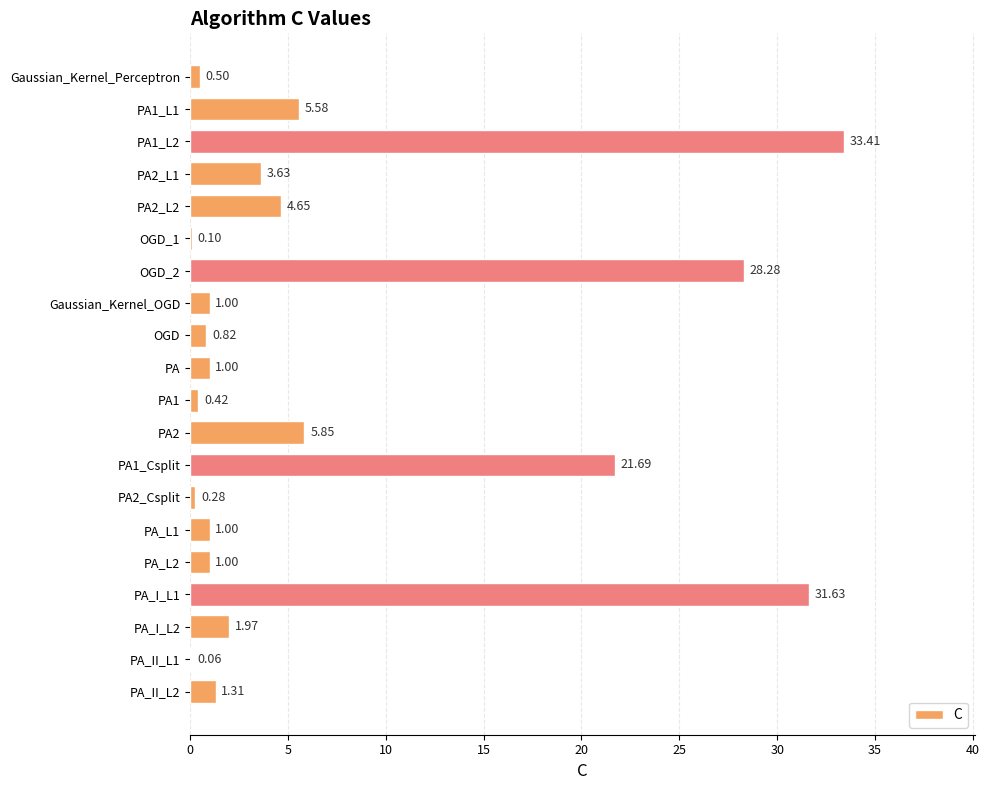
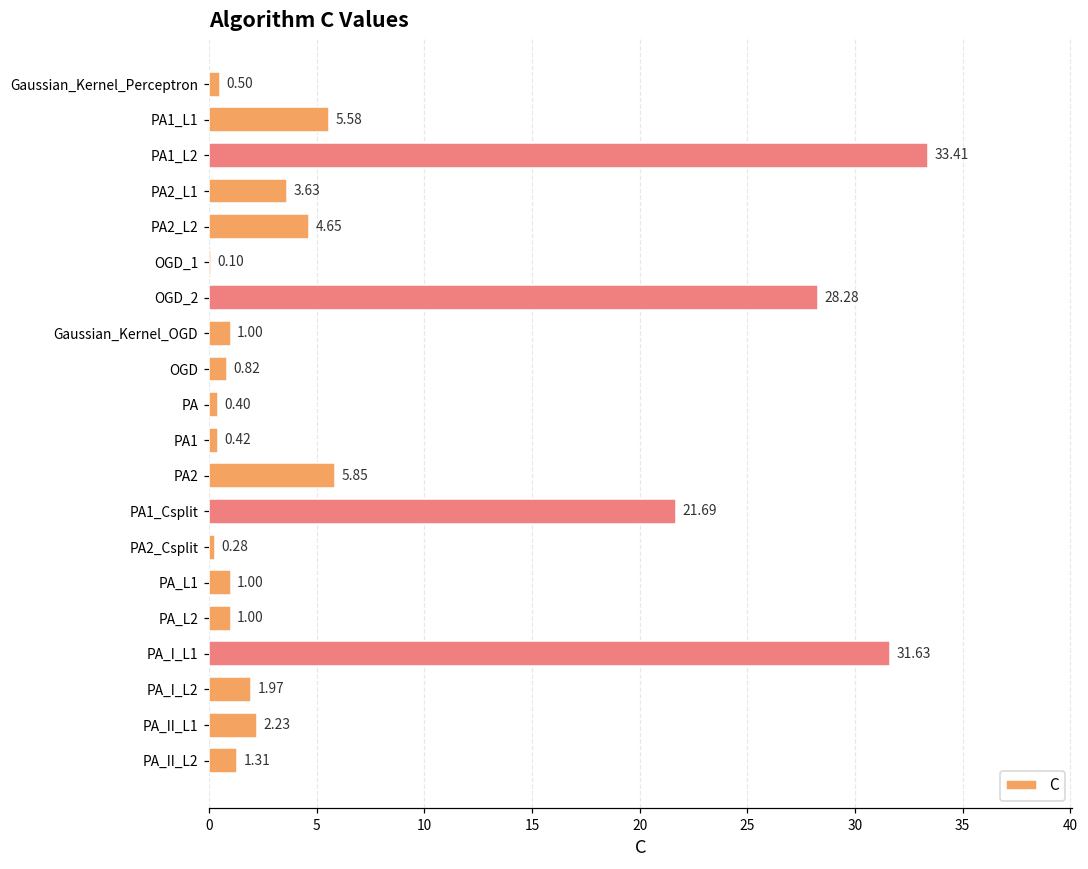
  {
    "Gaussian_Kernel_Perceptron": 0.50,
    "PA1_L1": 5.58,
    "PA1_L2": 33.41,
    "PA2_L1": 3.63,
    "PA2_L2": 4.65,
    "OGD_1": 0.10,
    "OGD_2": 28.28,
    "Gaussian_Kernel_OGD": 1.00,
    "OGD": 0.82,
-   "PA": 1.00,
+   "PA": 0.40,
    "PA1": 0.42,
    "PA2": 5.85,
    "PA1_Csplit": 21.69,
    "PA2_Csplit": 0.28,
    "PA_L1": 1.00,
    "PA_L2": 1.00,
    "PA_I_L1": 31.63,
    "PA_I_L2": 1.97,
-   "PA_II_L1": 0.06,
+   "PA_II_L1": 2.23,
    "PA_II_L2": 1.31
  }
